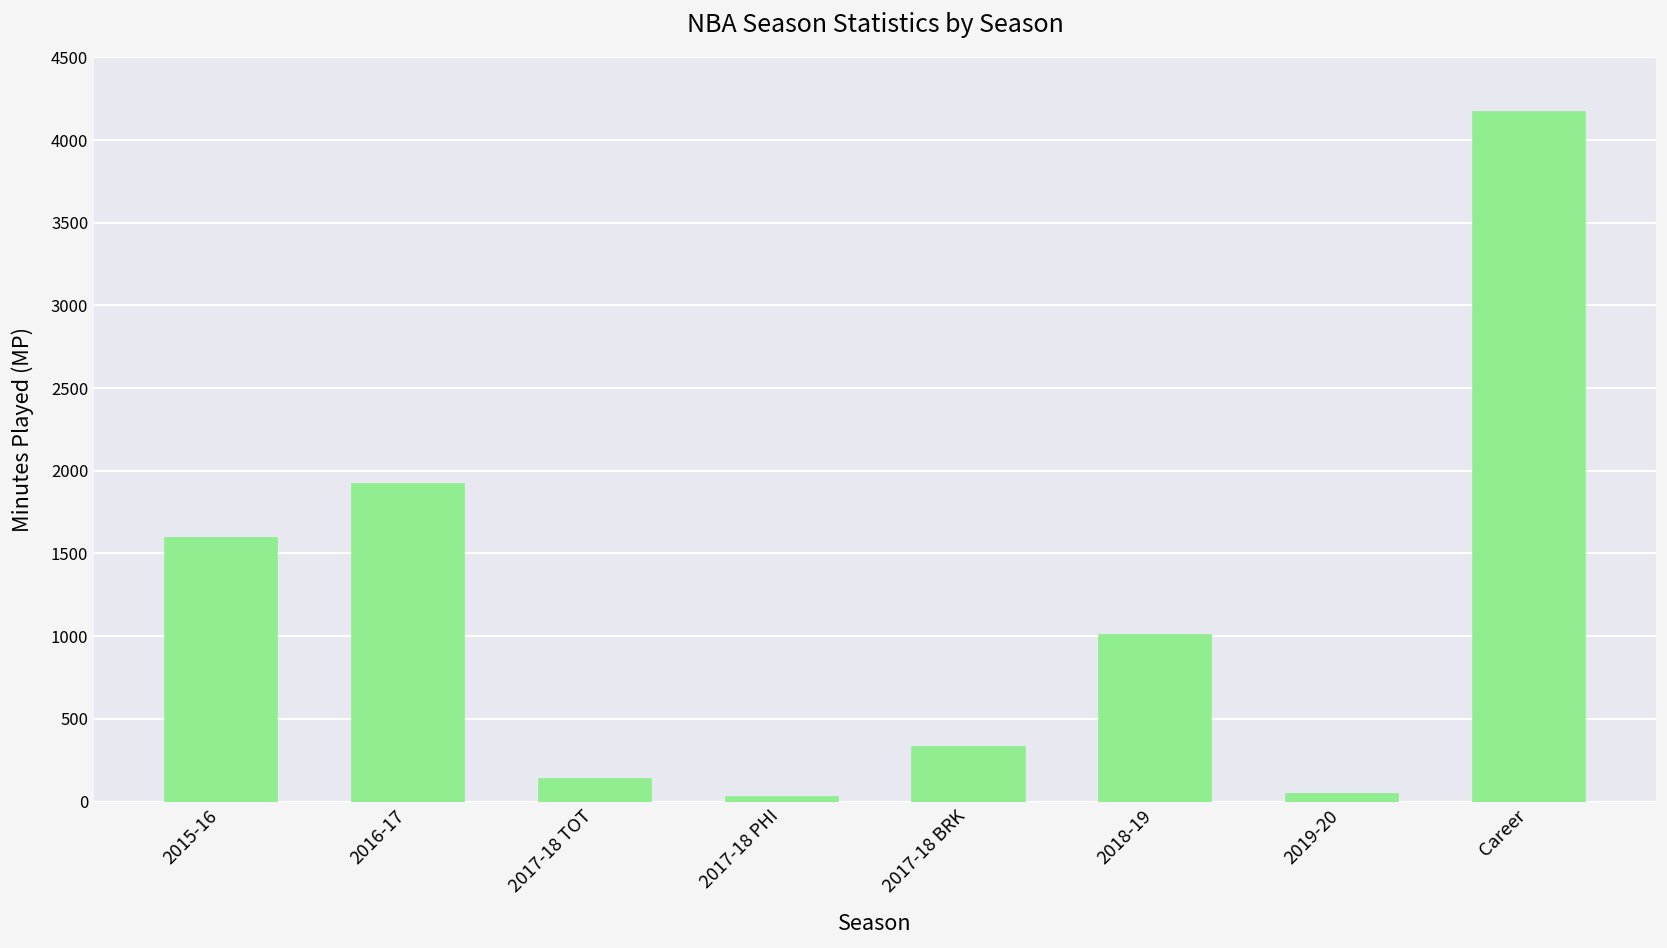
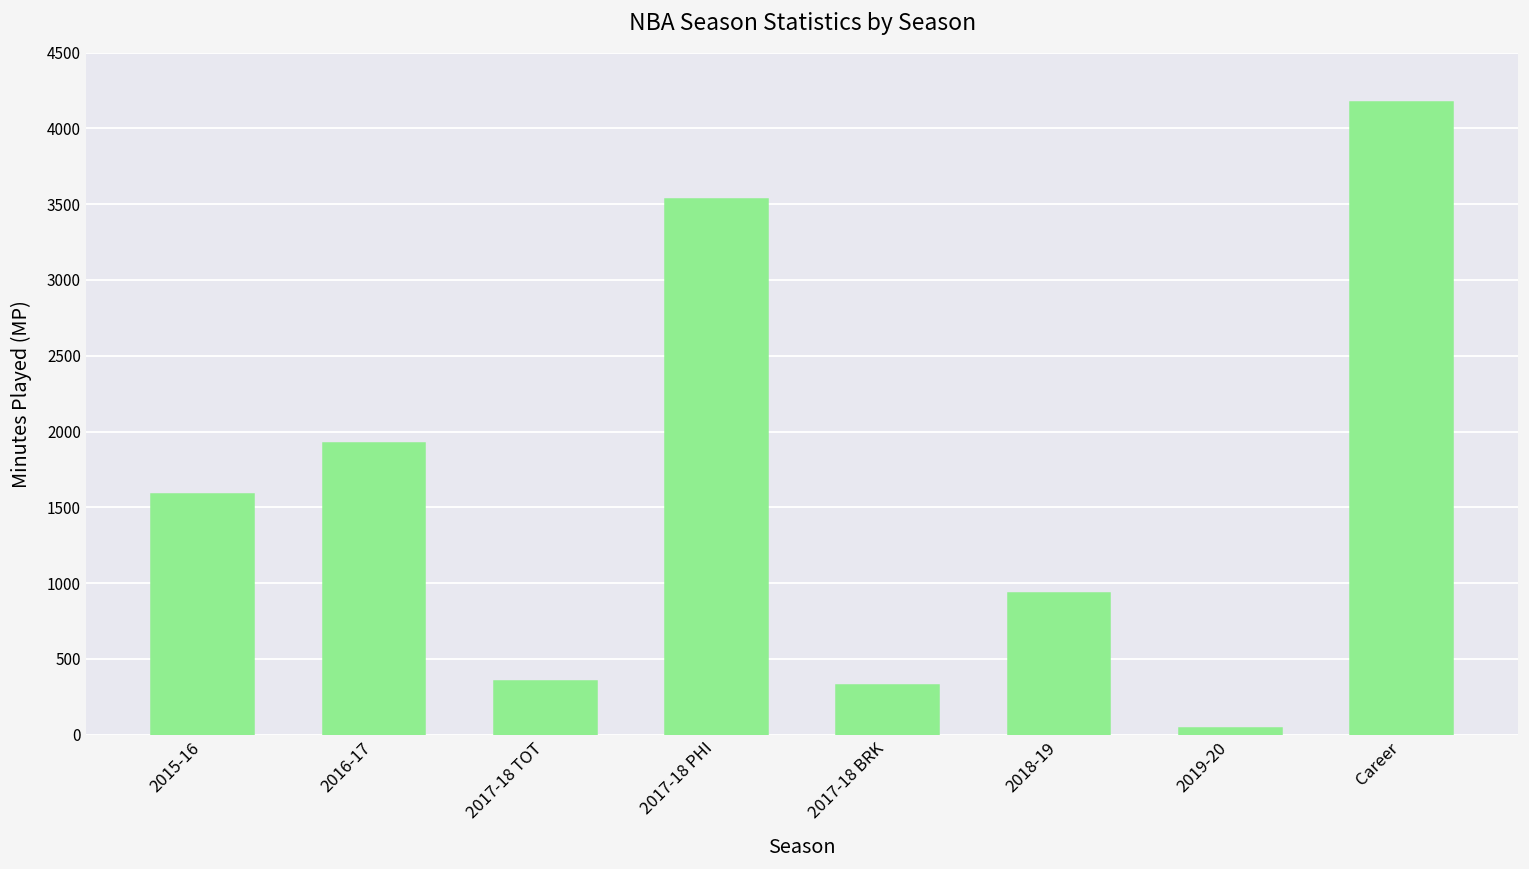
  {
    "2015-16": 1590,
    "2016-17": 1920,
-   "2017-18 TOT": 140,
-   "2017-18 PHI": 30,
+   "2017-18 TOT": 350,
+   "2017-18 PHI": 3540,
    "2017-18 BRK": 330,
-   "2018-19": 1010,
+   "2018-19": 940,
    "2019-20": 40,
    "Career": 4170
  }
